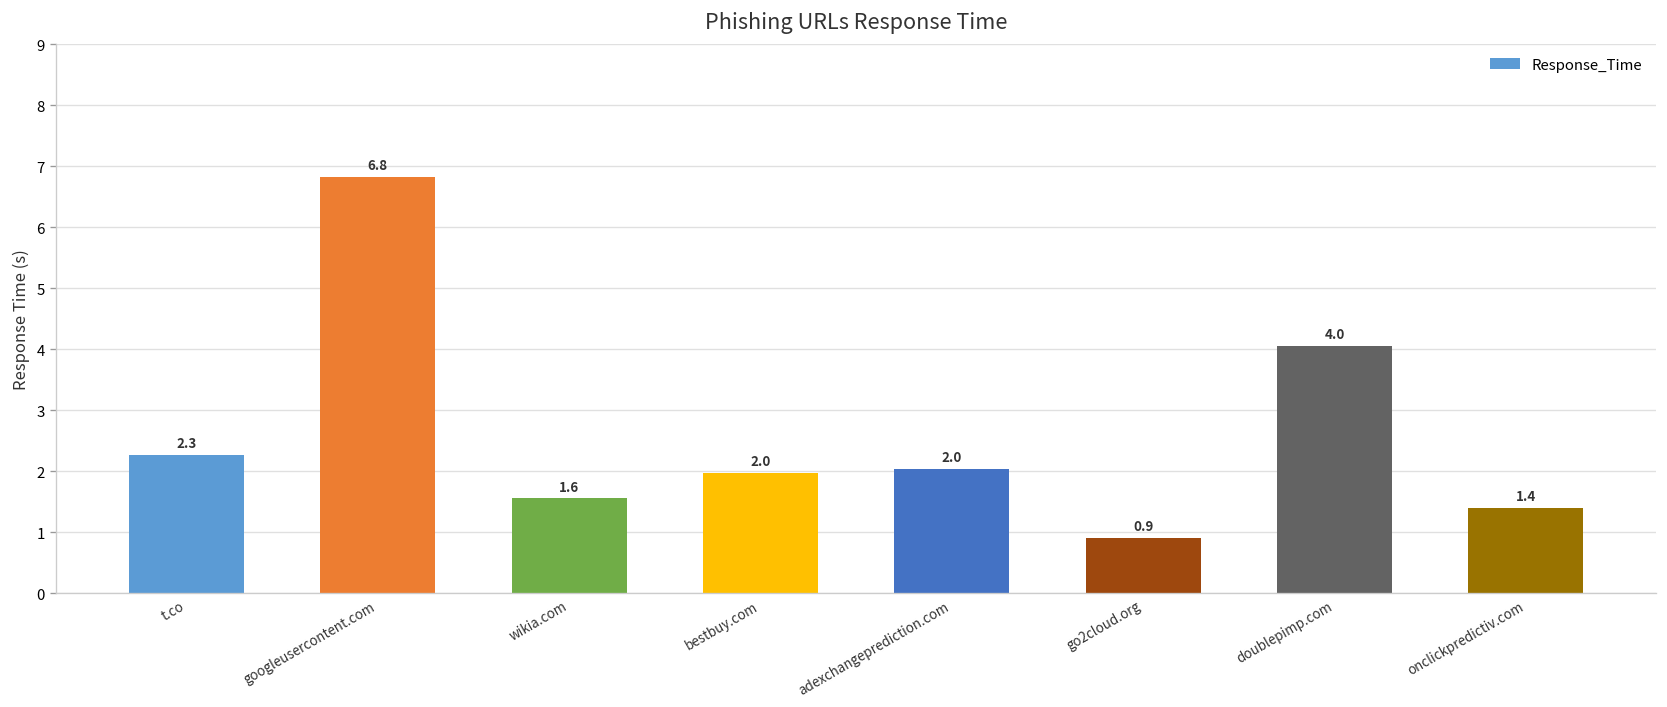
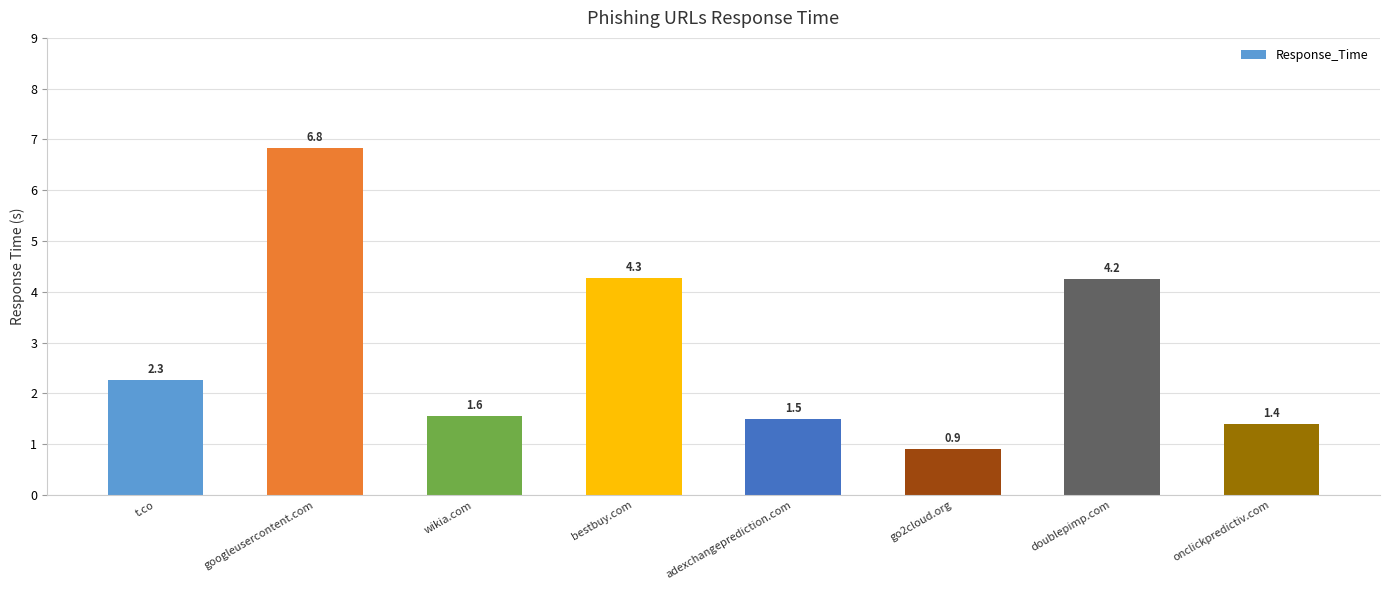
  {
    "t.co": 2.3,
    "googleusercontent.com": 6.8,
    "wikia.com": 1.6,
-   "bestbuy.com": 2.0,
-   "adexchangeprediction.com": 2.0,
+   "bestbuy.com": 4.3,
+   "adexchangeprediction.com": 1.5,
    "go2cloud.org": 0.9,
-   "doublepimp.com": 4.0,
+   "doublepimp.com": 4.2,
    "onclickpredictiv.com": 1.4
  }
